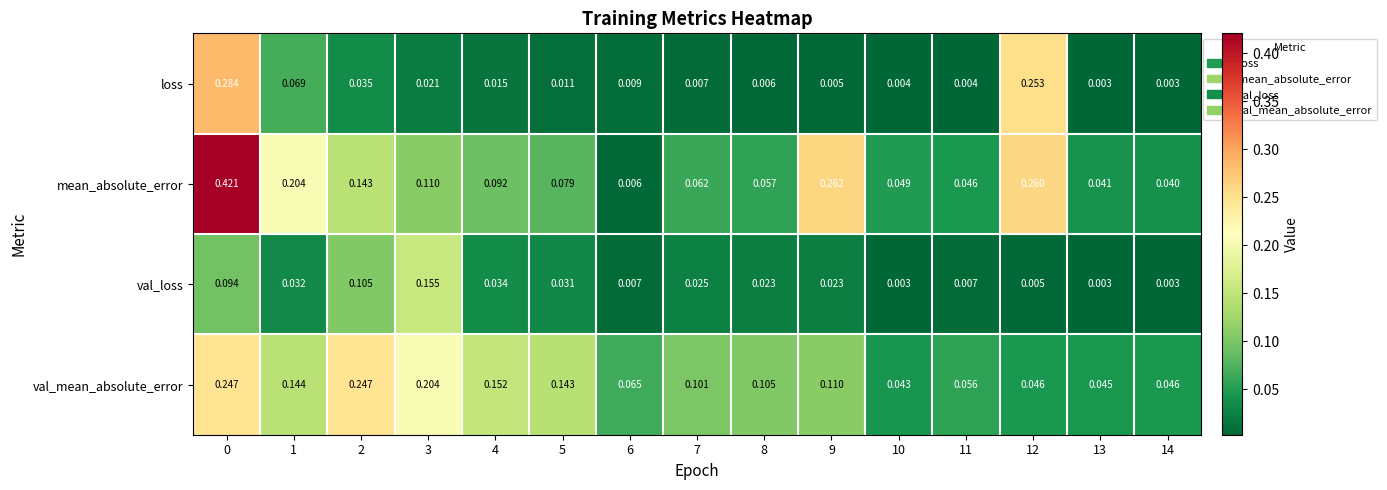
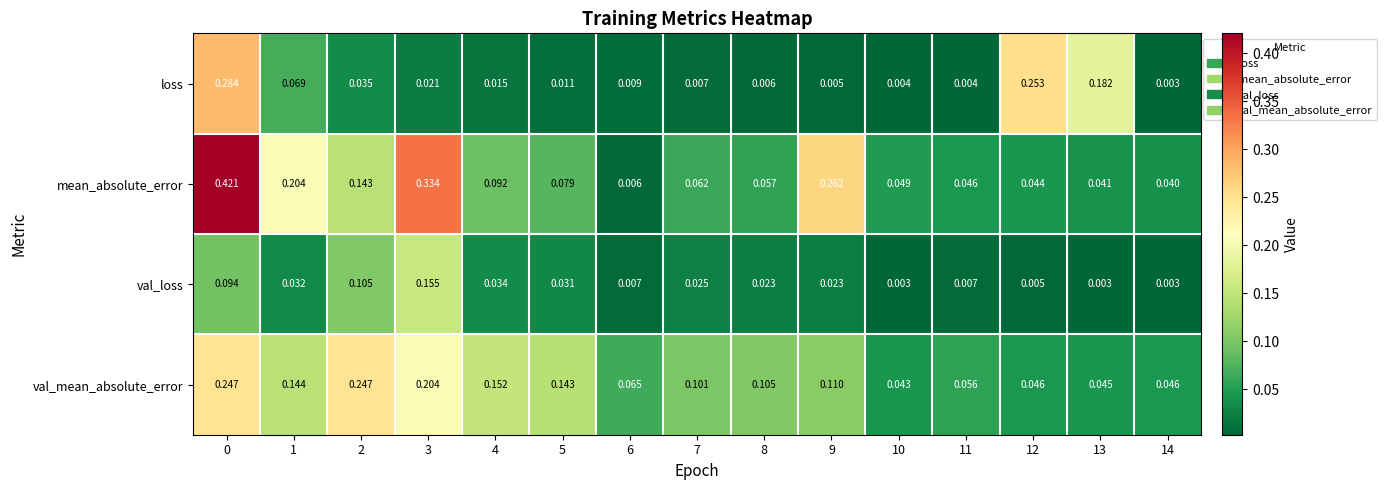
  {
    "loss": {
      "0": 0.284,
      "1": 0.069,
      "2": 0.035,
      "3": 0.021,
      "4": 0.015,
      "5": 0.011,
      "6": 0.009,
      "7": 0.007,
      "8": 0.006,
      "9": 0.005,
      "10": 0.004,
      "11": 0.004,
      "12": 0.253,
-     "13": 0.003,
+     "13": 0.182,
      "14": 0.003
    },
    "mean_absolute_error": {
      "0": 0.421,
      "1": 0.204,
      "2": 0.143,
-     "3": 0.110,
+     "3": 0.334,
      "4": 0.092,
      "5": 0.079,
      "6": 0.006,
      "7": 0.062,
      "8": 0.057,
      "9": 0.262,
      "10": 0.049,
      "11": 0.046,
-     "12": 0.260,
+     "12": 0.044,
      "13": 0.041,
      "14": 0.040
    },
    "val_loss": {
      "0": 0.094,
      "1": 0.032,
      "2": 0.105,
      "3": 0.155,
      "4": 0.034,
      "5": 0.031,
      "6": 0.007,
      "7": 0.025,
      "8": 0.023,
      "9": 0.023,
      "10": 0.003,
      "11": 0.007,
      "12": 0.005,
      "13": 0.003,
      "14": 0.003
    },
    "val_mean_absolute_error": {
      "0": 0.247,
      "1": 0.144,
      "2": 0.247,
      "3": 0.204,
      "4": 0.152,
      "5": 0.143,
      "6": 0.065,
      "7": 0.101,
      "8": 0.105,
      "9": 0.110,
      "10": 0.043,
      "11": 0.056,
      "12": 0.046,
      "13": 0.045,
      "14": 0.046
    }
  }
